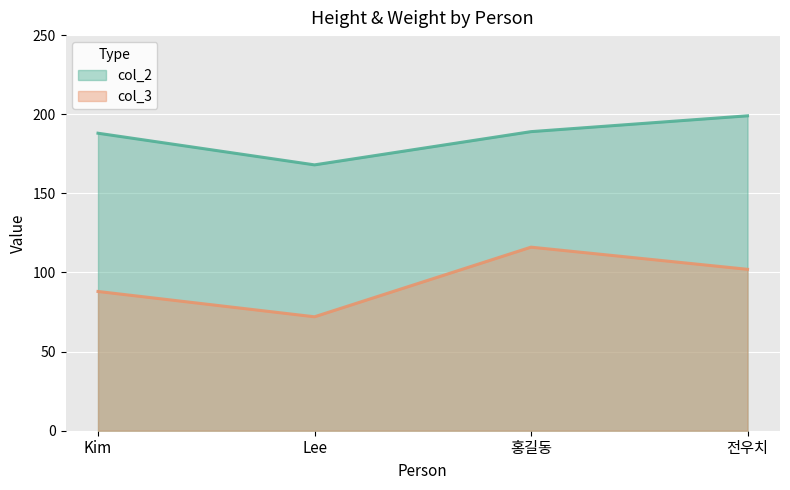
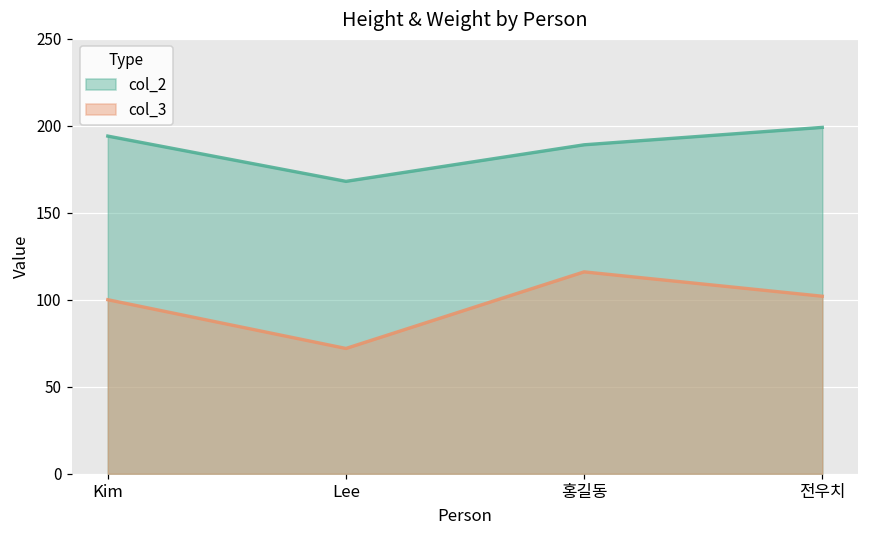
  {
    "col_2": {
-     "Kim": 188,
+     "Kim": 194,
      "Lee": 168,
      "홍길동": 189,
      "전우치": 199
    },
    "col_3": {
-     "Kim": 88,
+     "Kim": 100,
      "Lee": 72,
      "홍길동": 116,
      "전우치": 102
    }
  }
